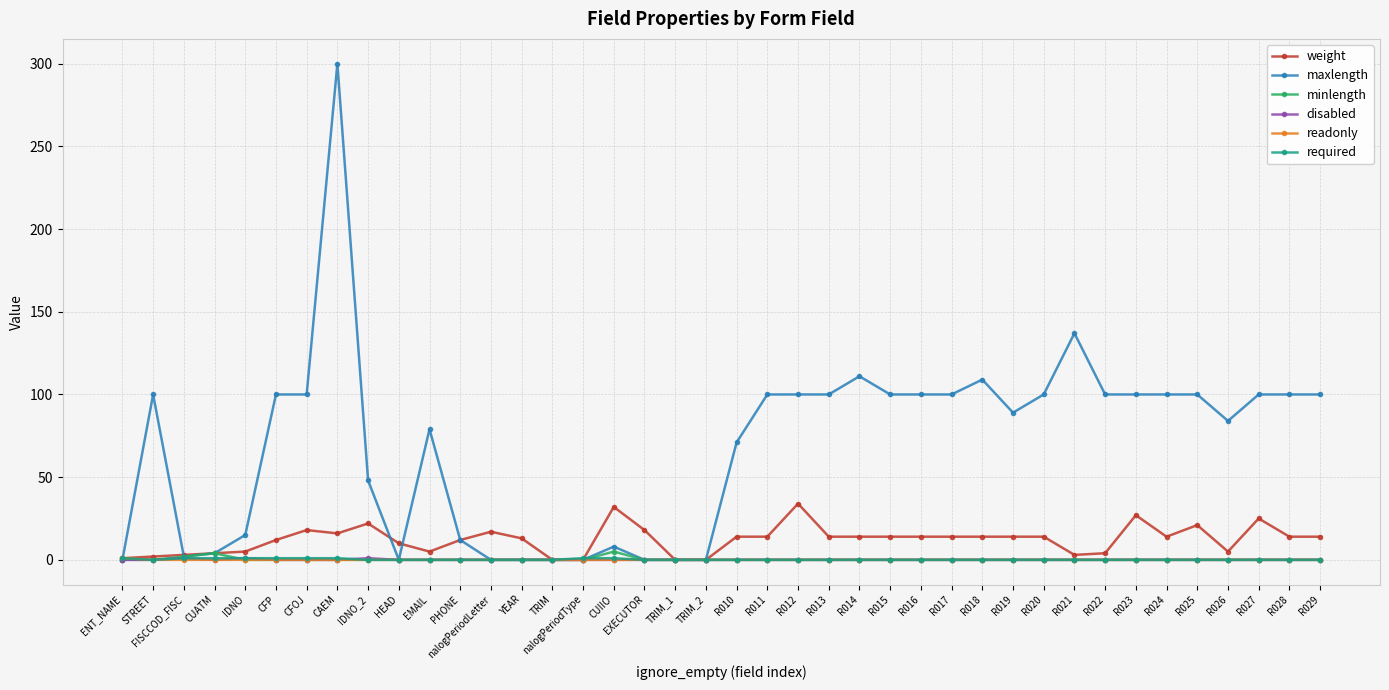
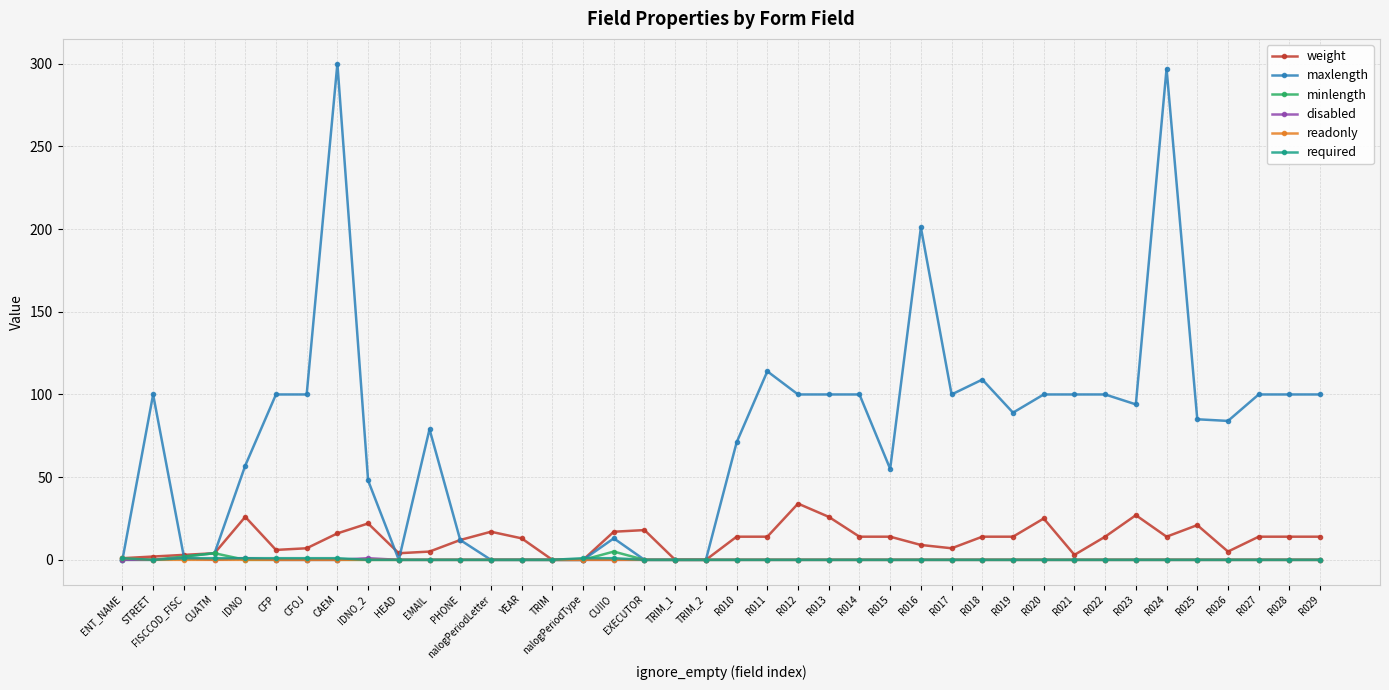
  {
    "weight": {
      "STREET": 2,
-     "IDNO": 5,
-     "CFP": 12,
-     "CFOJ": 18,
+     "IDNO": 26,
+     "CFP": 6,
+     "CFOJ": 7,
      "CAEM": 16,
      "IDNO_2": 22,
-     "HEAD": 10,
+     "HEAD": 4,
      "EMAIL": 5,
      "nalogPeriodLetter": 17,
      "YEAR": 13,
-     "CUIIO": 32,
+     "CUIIO": 17,
      "EXECUTOR": 18,
      "R010": 14,
      "R011": 14,
      "R012": 34,
-     "R013": 14,
+     "R013": 26,
      "R014": 14,
      "R015": 14,
-     "R016": 14,
-     "R017": 14,
+     "R016": 9,
+     "R017": 7,
      "R018": 14,
      "R019": 14,
-     "R020": 14,
+     "R020": 25,
      "R021": 3,
-     "R022": 4,
+     "R022": 14,
      "R023": 27,
      "R024": 14,
      "R025": 21,
      "R026": 5,
-     "R027": 25,
+     "R027": 14,
      "R028": 14,
      "R029": 14
    },
    "maxlength": {
      "STREET": 100,
-     "IDNO": 15,
+     "IDNO": 57,
      "CFP": 100,
      "CFOJ": 100,
      "CAEM": 300,
      "IDNO_2": 48,
      "EMAIL": 79,
-     "CUIIO": 8,
+     "CUIIO": 13,
      "R010": 71,
-     "R011": 100,
+     "R011": 114,
      "R012": 100,
      "R013": 100,
-     "R014": 111,
-     "R015": 100,
-     "R016": 100,
+     "R014": 100,
+     "R015": 55,
+     "R016": 201,
      "R017": 100,
      "R018": 109,
      "R019": 89,
      "R020": 100,
-     "R021": 137,
+     "R021": 100,
      "R022": 100,
-     "R023": 100,
-     "R024": 100,
-     "R025": 100,
+     "R023": 94,
+     "R024": 297,
+     "R025": 85,
      "R026": 84,
      "R027": 100,
      "R028": 100,
      "R029": 100
    }
  }
